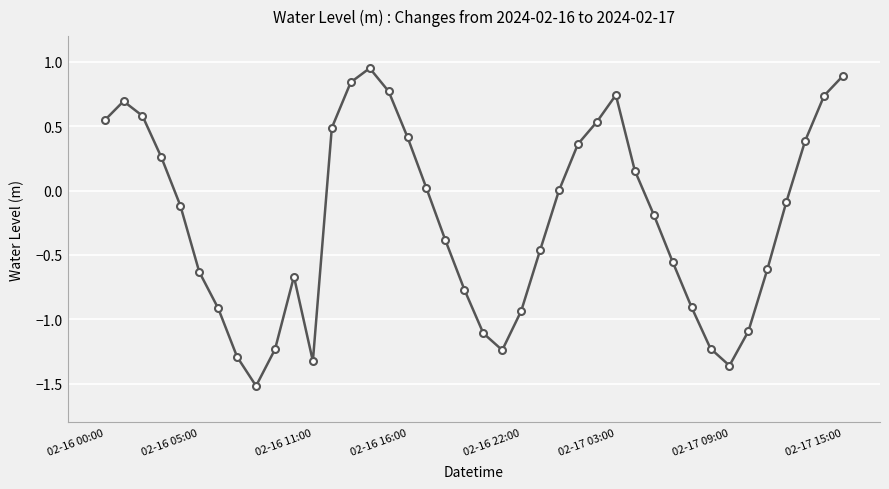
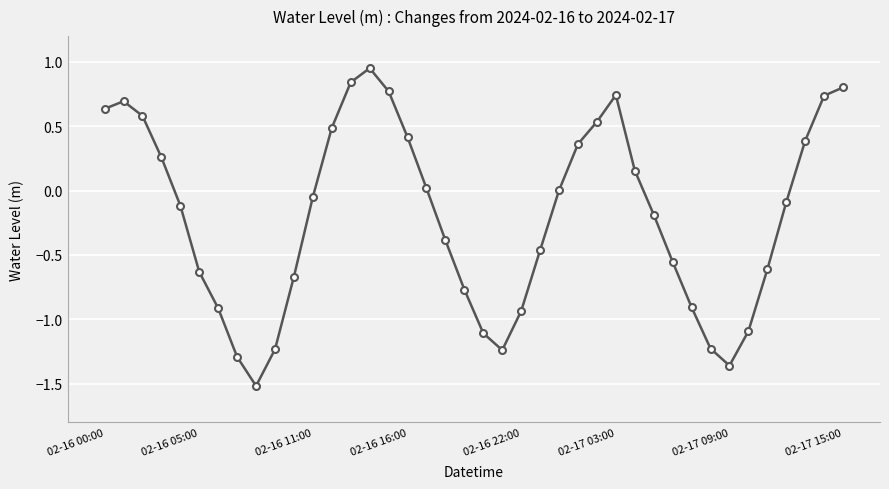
  {
-   "02-16 00:00": 0.55,
+   "02-16 00:00": 0.63,
    "02-16 05:00": -0.63,
-   "02-16 11:00": -1.33,
+   "02-16 11:00": -0.05,
    "02-16 16:00": 0.41,
    "02-16 22:00": -0.94,
    "02-17 03:00": 0.74,
    "02-17 09:00": -1.36,
-   "02-17 15:00": 0.89
+   "02-17 15:00": 0.80
  }
